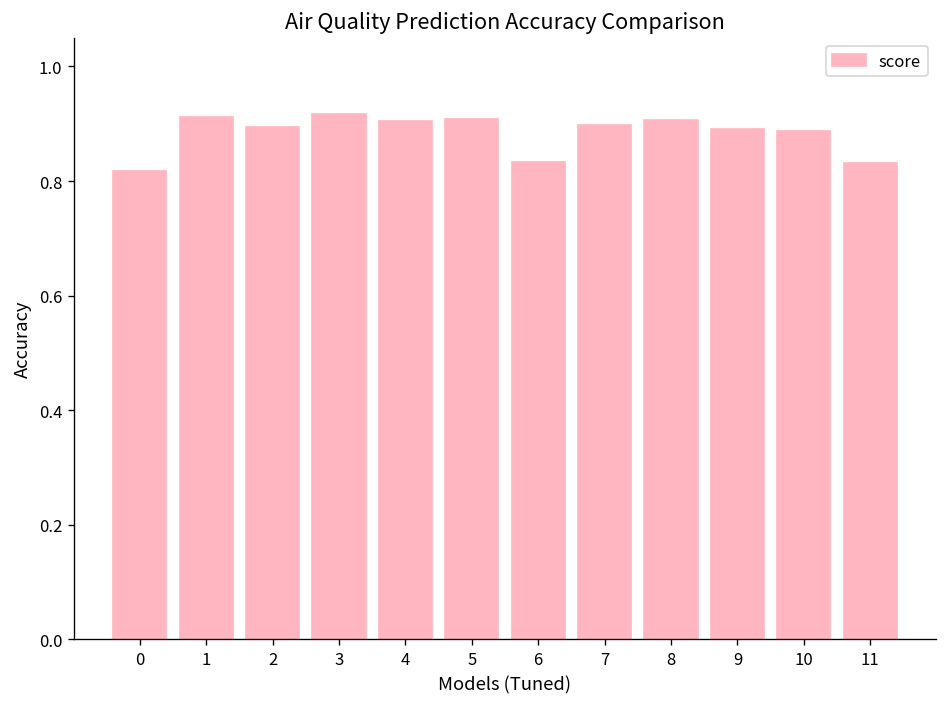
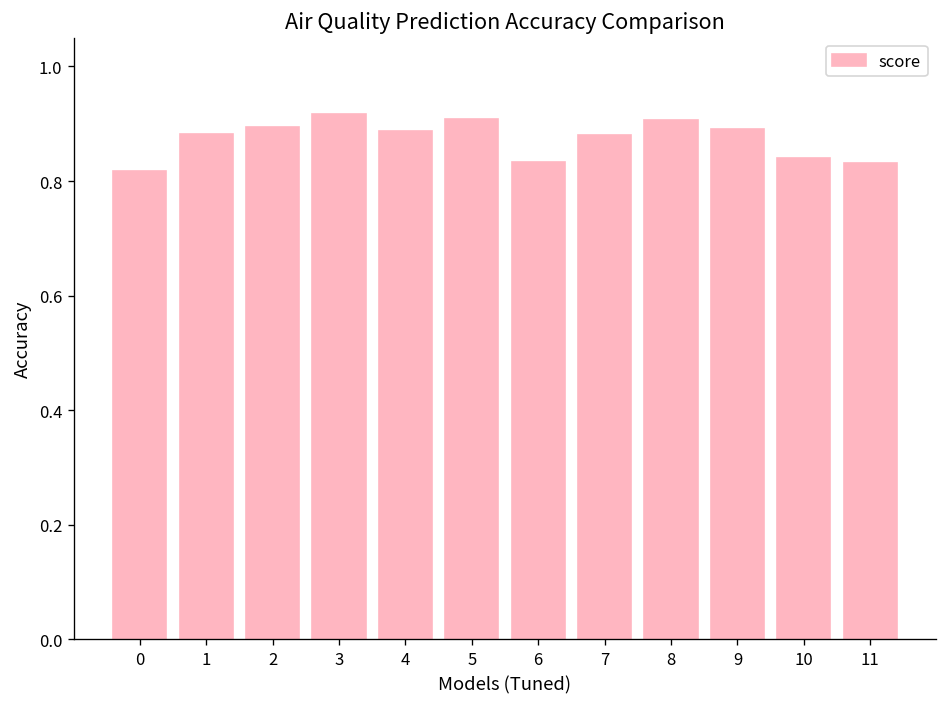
  {
    "0": 0.82,
-   "1": 0.91,
+   "1": 0.88,
    "2": 0.89,
    "3": 0.92,
-   "4": 0.90,
+   "4": 0.89,
    "5": 0.91,
    "6": 0.83,
-   "7": 0.90,
+   "7": 0.88,
    "8": 0.91,
    "9": 0.89,
-   "10": 0.89,
+   "10": 0.84,
    "11": 0.83
  }
